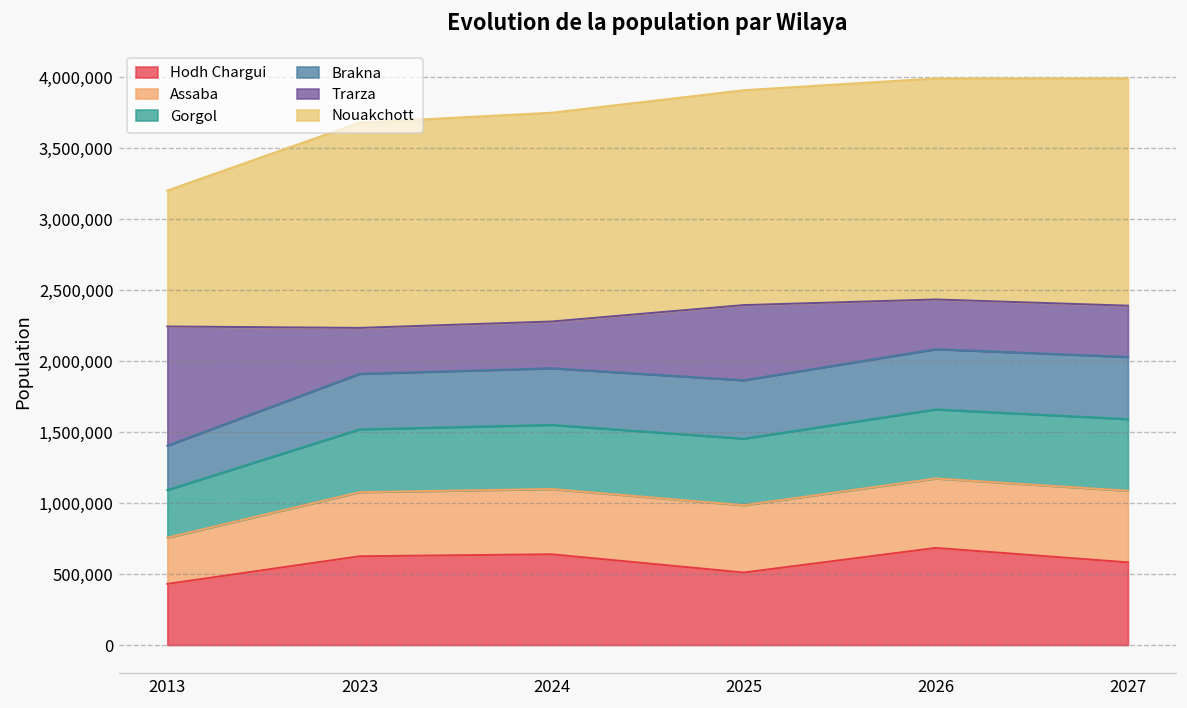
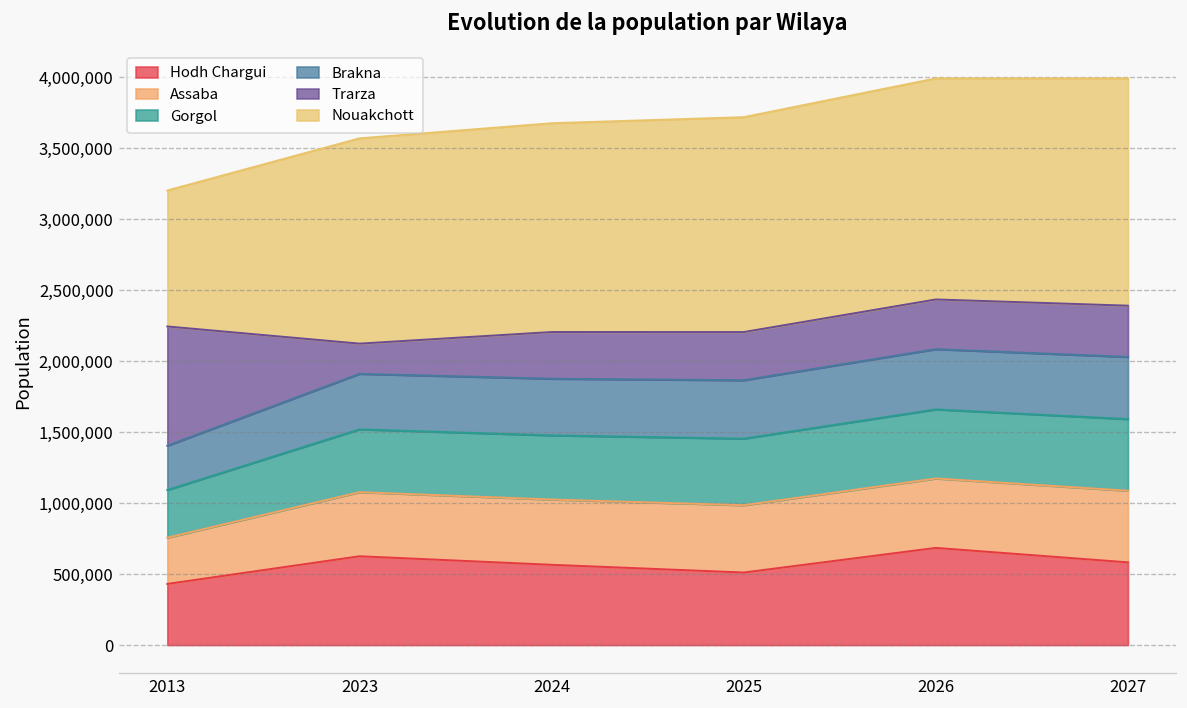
  {
    "Hodh Chargui": {
      "2013": "430,000",
      "2023": "630,000",
-     "2024": "640,000",
+     "2024": "570,000",
      "2025": "510,000",
      "2026": "680,000",
      "2027": "580,000"
    },
    "Trarza": {
      "2013": "840,000",
-     "2023": "320,000",
+     "2023": "210,000",
      "2024": "330,000",
-     "2025": "530,000",
+     "2025": "340,000",
      "2026": "350,000",
      "2027": "360,000"
    }
  }
